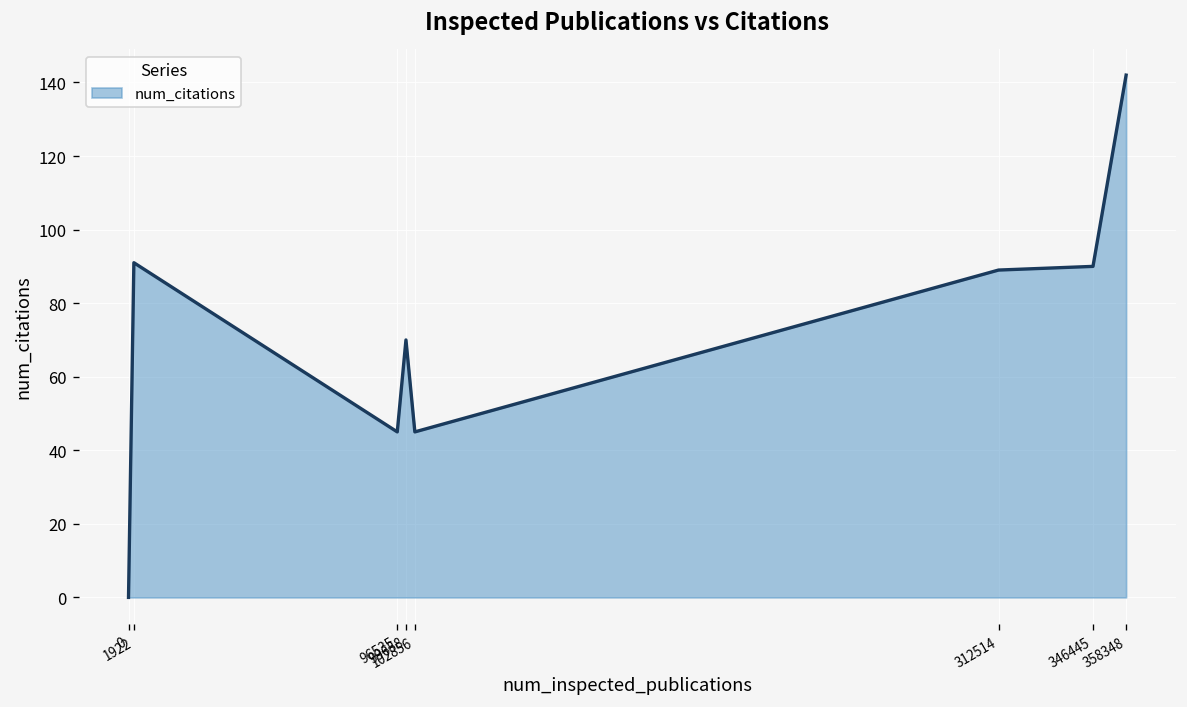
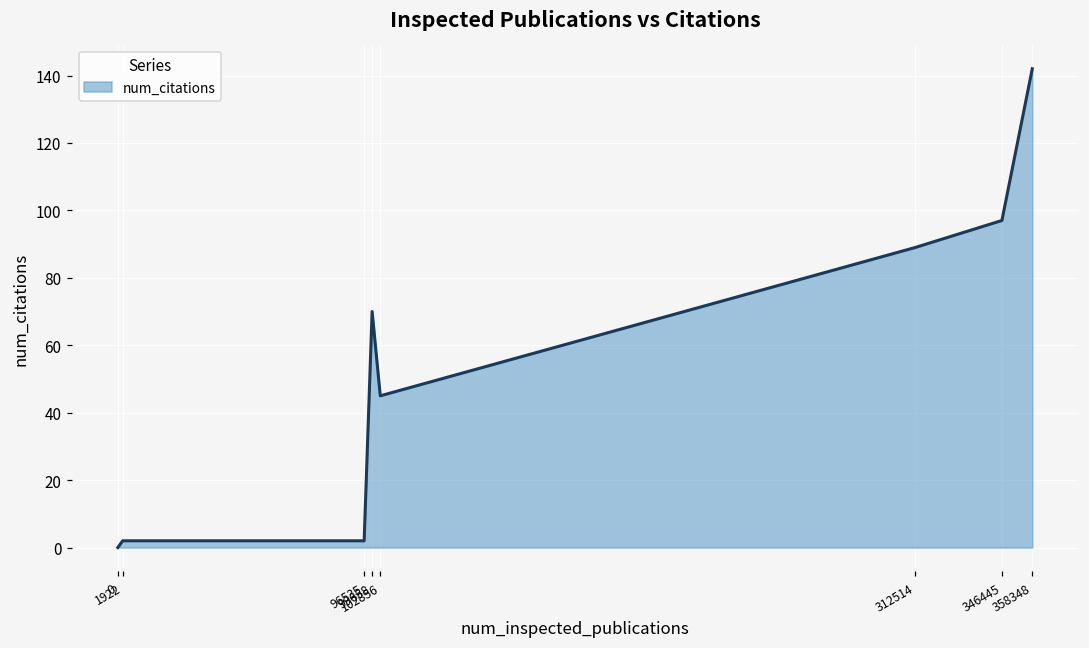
  {
    "0": 0,
-   "1922": 91,
-   "96535": 45,
+   "1922": 2,
+   "96535": 2,
    "99658": 70,
    "102856": 45,
    "312514": 89,
-   "346445": 90,
+   "346445": 97,
    "358348": 142
  }
